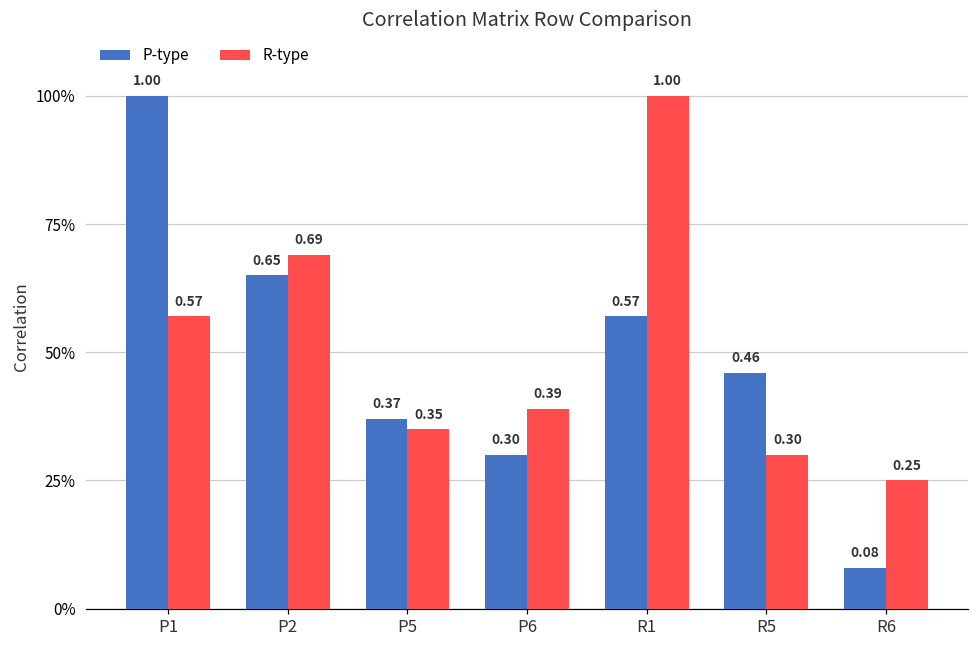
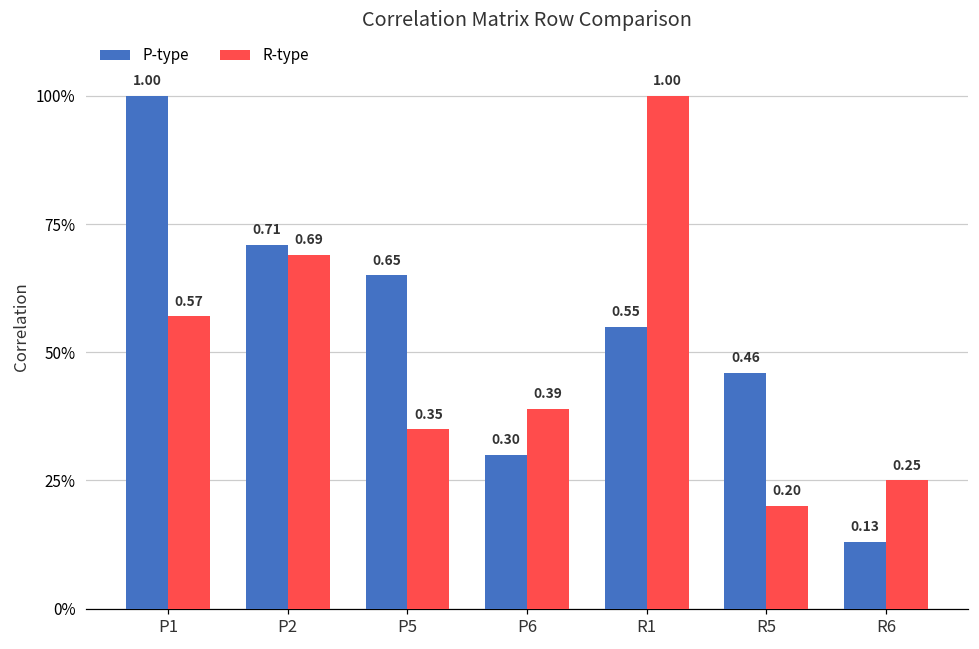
  {
    "P-type": {
      "P1": 1.00,
-     "P2": 0.65,
-     "P5": 0.37,
+     "P2": 0.71,
+     "P5": 0.65,
      "P6": 0.30,
-     "R1": 0.57,
+     "R1": 0.55,
      "R5": 0.46,
-     "R6": 0.08
+     "R6": 0.13
    },
    "R-type": {
      "P1": 0.57,
      "P2": 0.69,
      "P5": 0.35,
      "P6": 0.39,
      "R1": 1.00,
-     "R5": 0.30,
+     "R5": 0.20,
      "R6": 0.25
    }
  }
